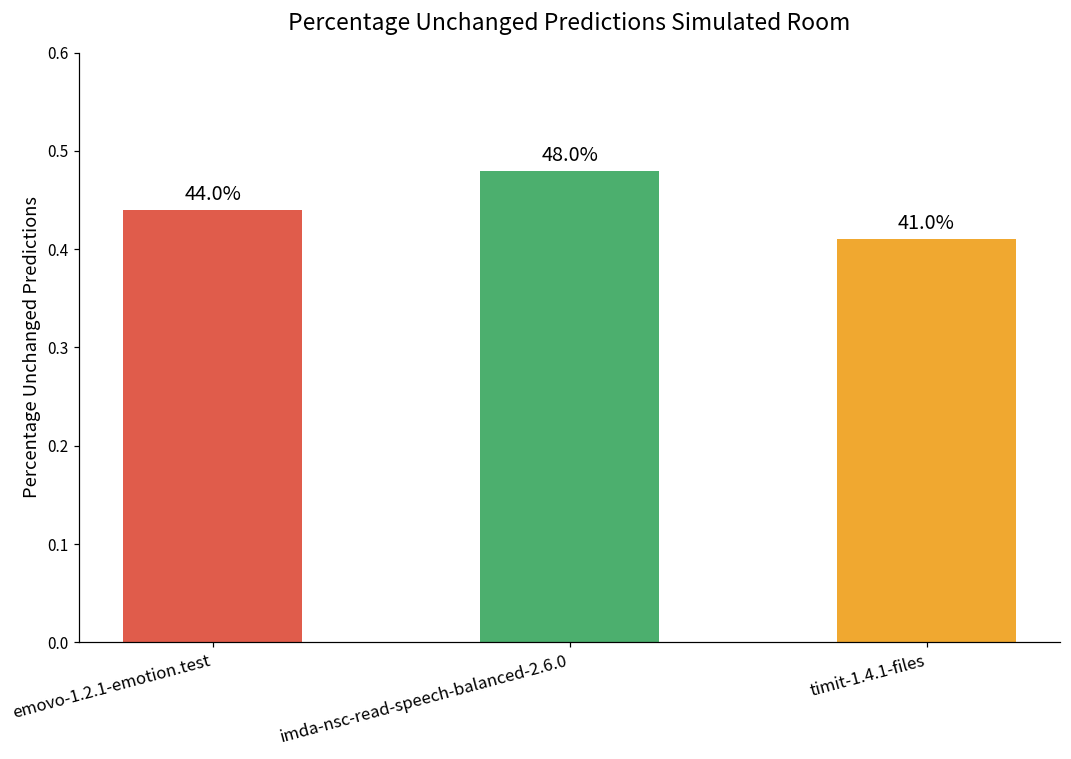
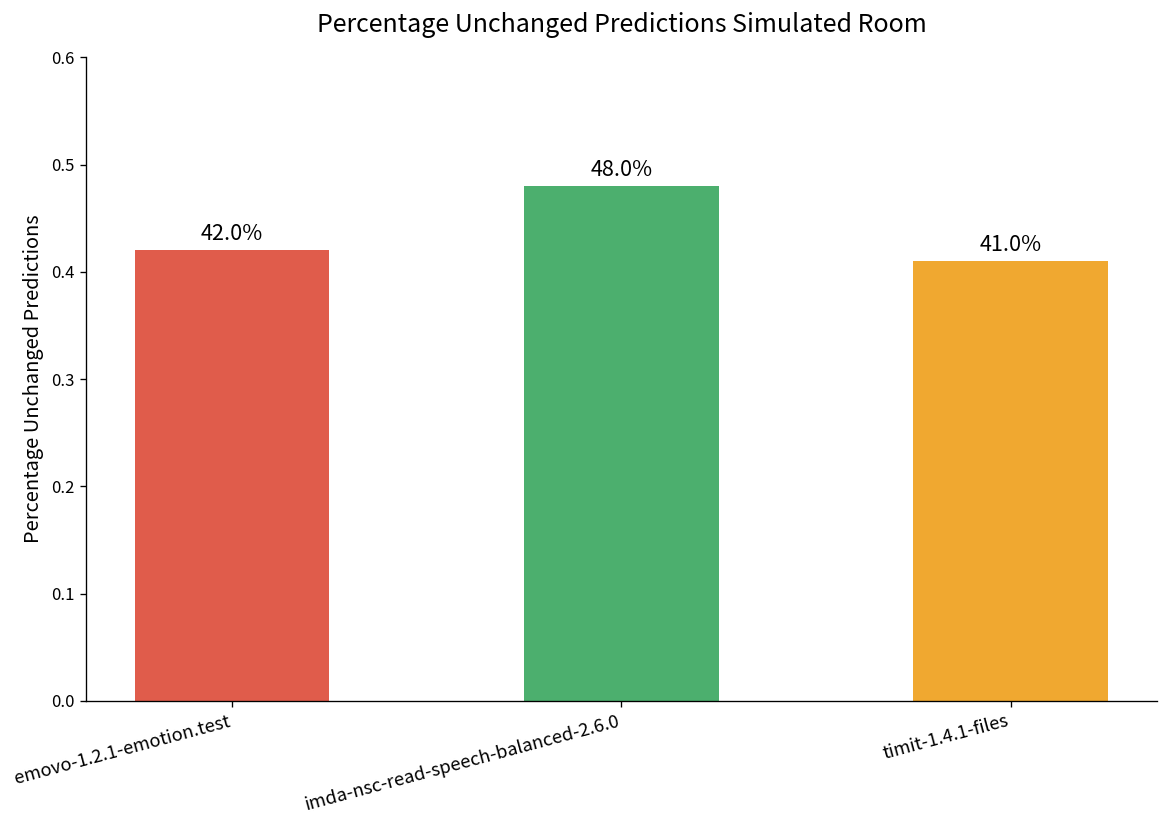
  {
-   "emovo-1.2.1-emotion.test": "44.0%",
+   "emovo-1.2.1-emotion.test": "42.0%",
    "imda-nsc-read-speech-balanced-2.6.0": "48.0%",
    "timit-1.4.1-files": "41.0%"
  }
